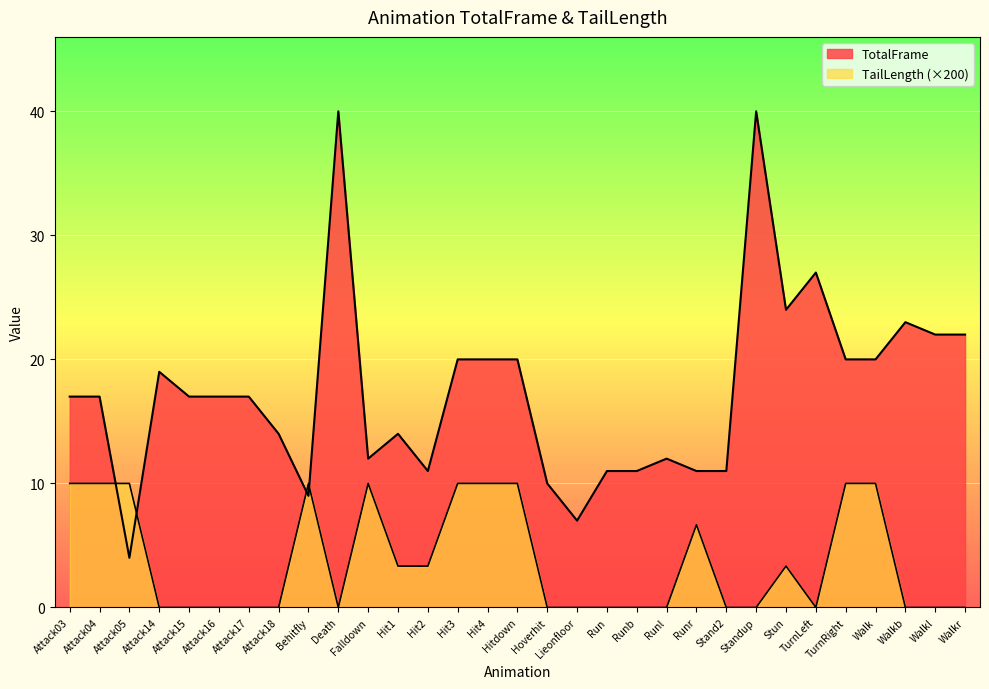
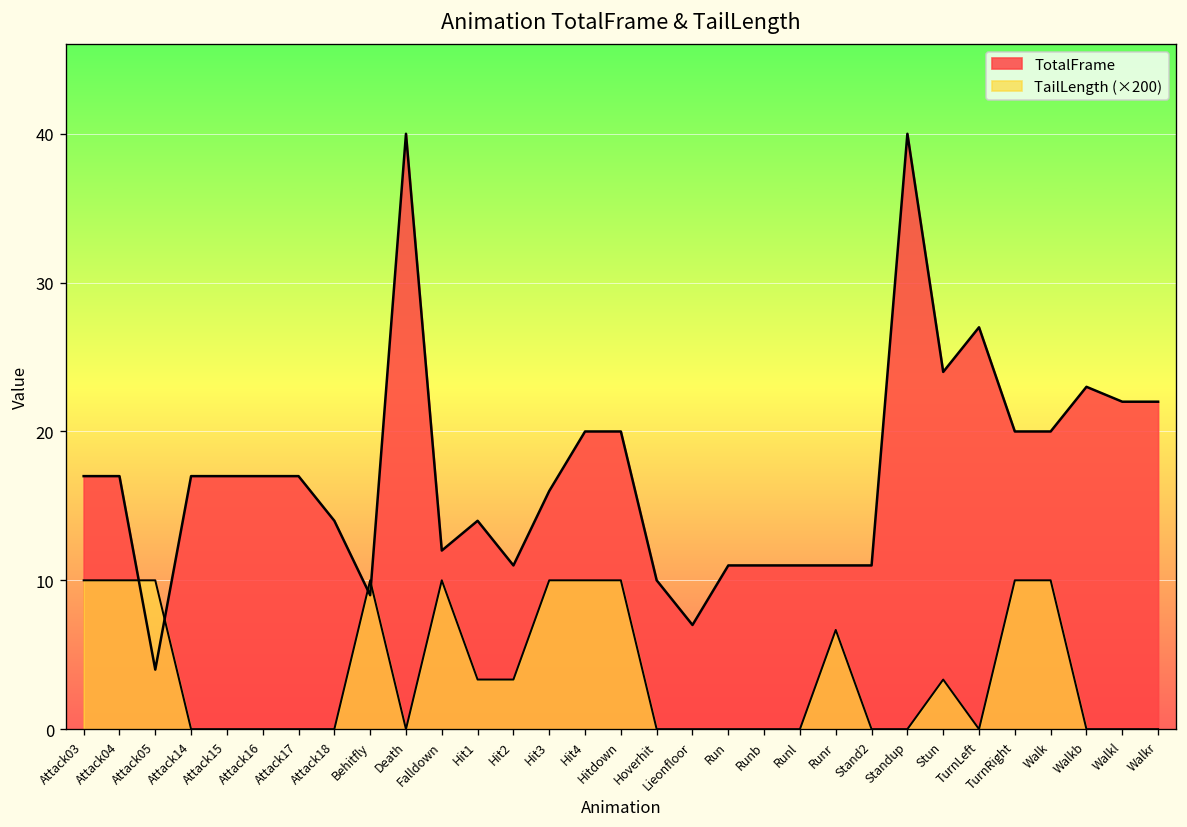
  {
    "TotalFrame": {
      "Attack03": 17,
      "Attack04": 17,
      "Attack05": 4,
-     "Attack14": 19,
+     "Attack14": 17,
      "Attack15": 17,
      "Attack16": 17,
      "Attack17": 17,
      "Attack18": 14,
      "Behitfly": 9,
      "Death": 40,
      "Falldown": 12,
      "Hit1": 14,
      "Hit2": 11,
-     "Hit3": 20,
+     "Hit3": 16,
      "Hit4": 20,
      "Hitdown": 20,
      "Hoverhit": 10,
      "Lieonfloor": 7,
      "Run": 11,
      "Runb": 11,
-     "Runl": 12,
+     "Runl": 11,
      "Runr": 11,
      "Stand2": 11,
      "Standup": 40,
      "Stun": 24,
      "TurnLeft": 27,
      "TurnRight": 20,
      "Walk": 20,
      "Walkb": 23,
      "Walkl": 22,
      "Walkr": 22
    },
    "TailLength (×200)": {
      "Attack03": 10,
      "Attack04": 10,
      "Attack05": 10,
      "Attack14": 0,
      "Attack15": 0,
      "Attack16": 0,
      "Attack17": 0,
      "Attack18": 0,
      "Behitfly": 10,
      "Death": 0,
      "Falldown": 10,
      "Hit1": 3.3,
      "Hit2": 3.3,
      "Hit3": 10,
      "Hit4": 10,
      "Hitdown": 10,
      "Hoverhit": 0,
      "Lieonfloor": 0,
      "Run": 0,
      "Runb": 0,
      "Runl": 0,
      "Runr": 6.7,
      "Stand2": 0,
      "Standup": 0,
      "Stun": 3.3,
      "TurnLeft": 0,
      "TurnRight": 10,
      "Walk": 10,
      "Walkb": 0,
      "Walkl": 0,
      "Walkr": 0
    }
  }
